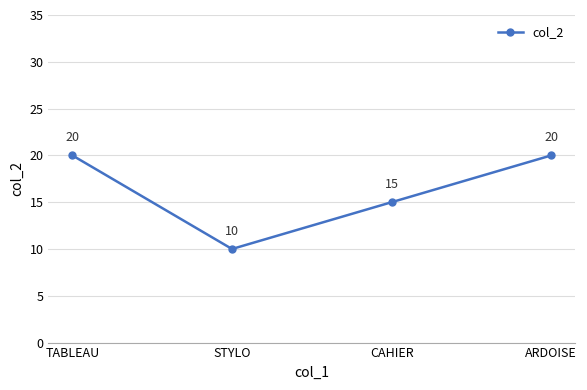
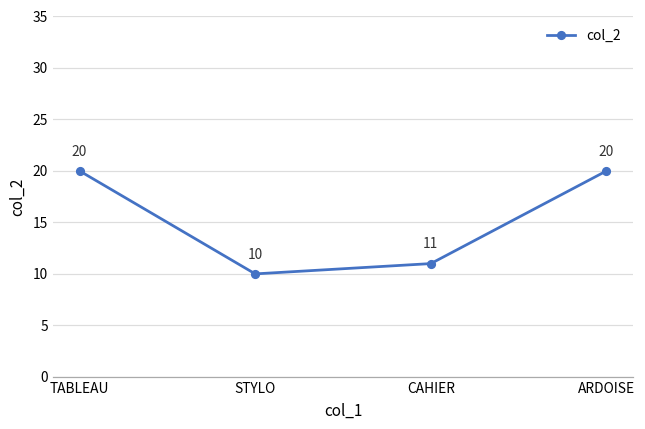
  {
    "TABLEAU": 20,
    "STYLO": 10,
-   "CAHIER": 15,
+   "CAHIER": 11,
    "ARDOISE": 20
  }
